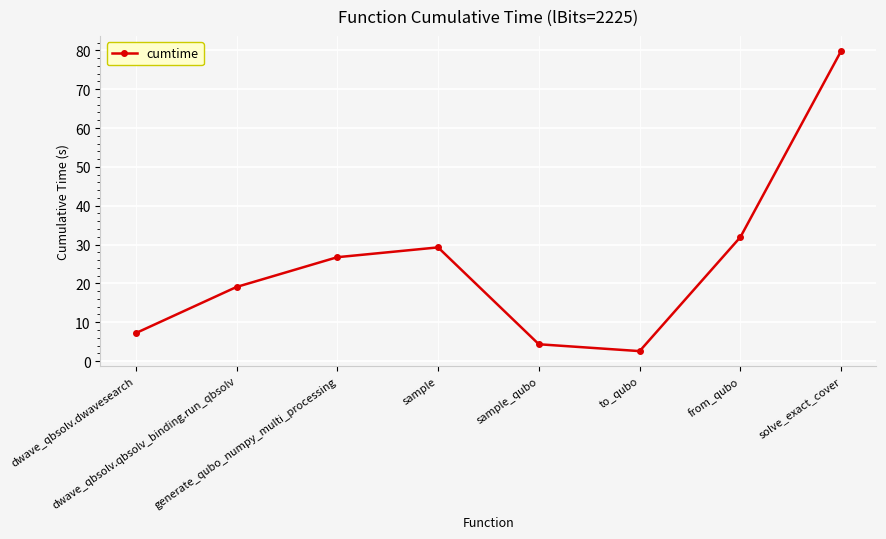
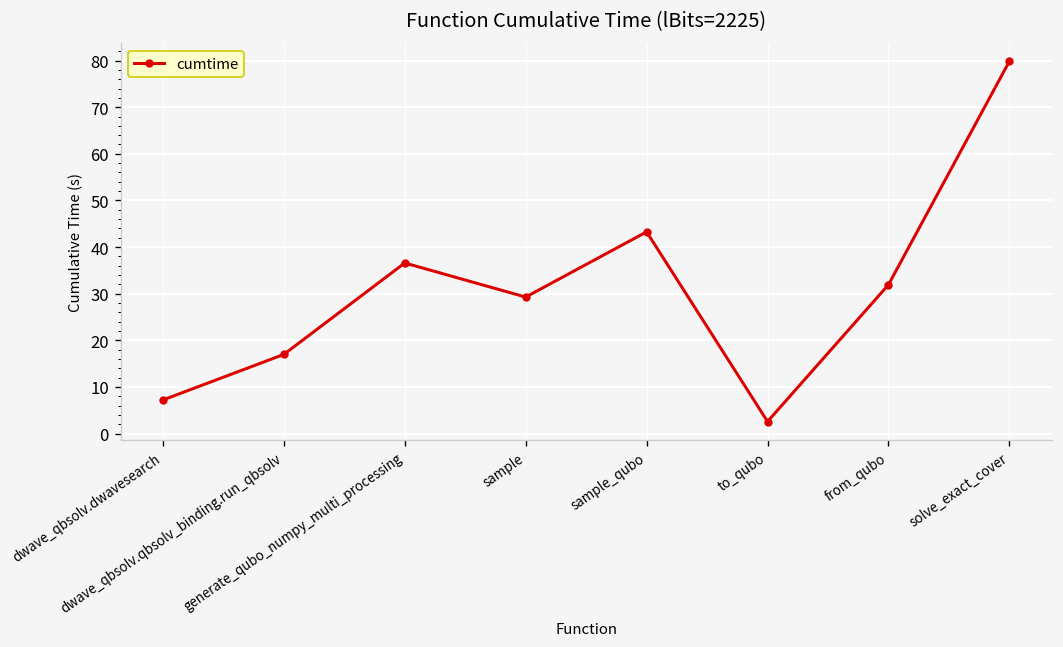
  {
    "dwave_qbsolv.dwavesearch": 7,
-   "dwave_qbsolv.qbsolv_binding.run_qbsolv": 19,
-   "generate_qubo_numpy_multi_processing": 27,
+   "dwave_qbsolv.qbsolv_binding.run_qbsolv": 17,
+   "generate_qubo_numpy_multi_processing": 37,
    "sample": 29,
-   "sample_qubo": 4,
+   "sample_qubo": 43,
    "to_qubo": 3,
    "from_qubo": 32,
    "solve_exact_cover": 80
  }
